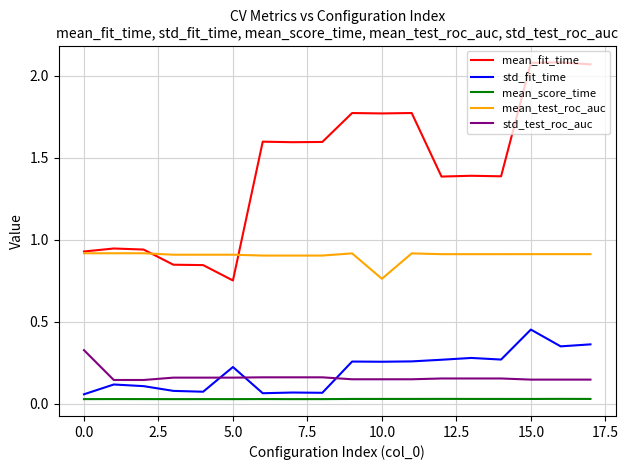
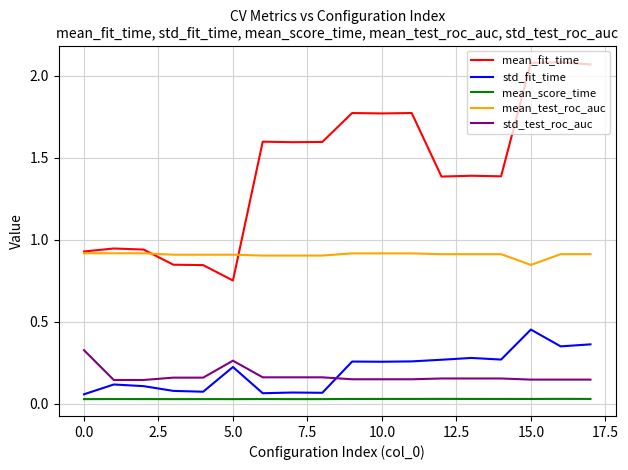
  {
    "mean_fit_time": {
      "5.0": 0.75,
      "10.0": 1.77
    },
    "std_fit_time": {
      "0.0": 0.06,
      "5.0": 0.22,
      "10.0": 0.26,
      "15.0": 0.45
    },
    "mean_score_time": {
      "0.0": 0.03,
      "5.0": 0.03,
      "10.0": 0.03,
      "15.0": 0.03
    },
    "mean_test_roc_auc": {
      "5.0": 0.91,
-     "10.0": 0.76,
-     "15.0": 0.91
+     "10.0": 0.92,
+     "15.0": 0.85
    },
    "std_test_roc_auc": {
      "0.0": 0.33,
-     "5.0": 0.16,
+     "5.0": 0.26,
      "10.0": 0.15,
      "15.0": 0.15
    }
  }
